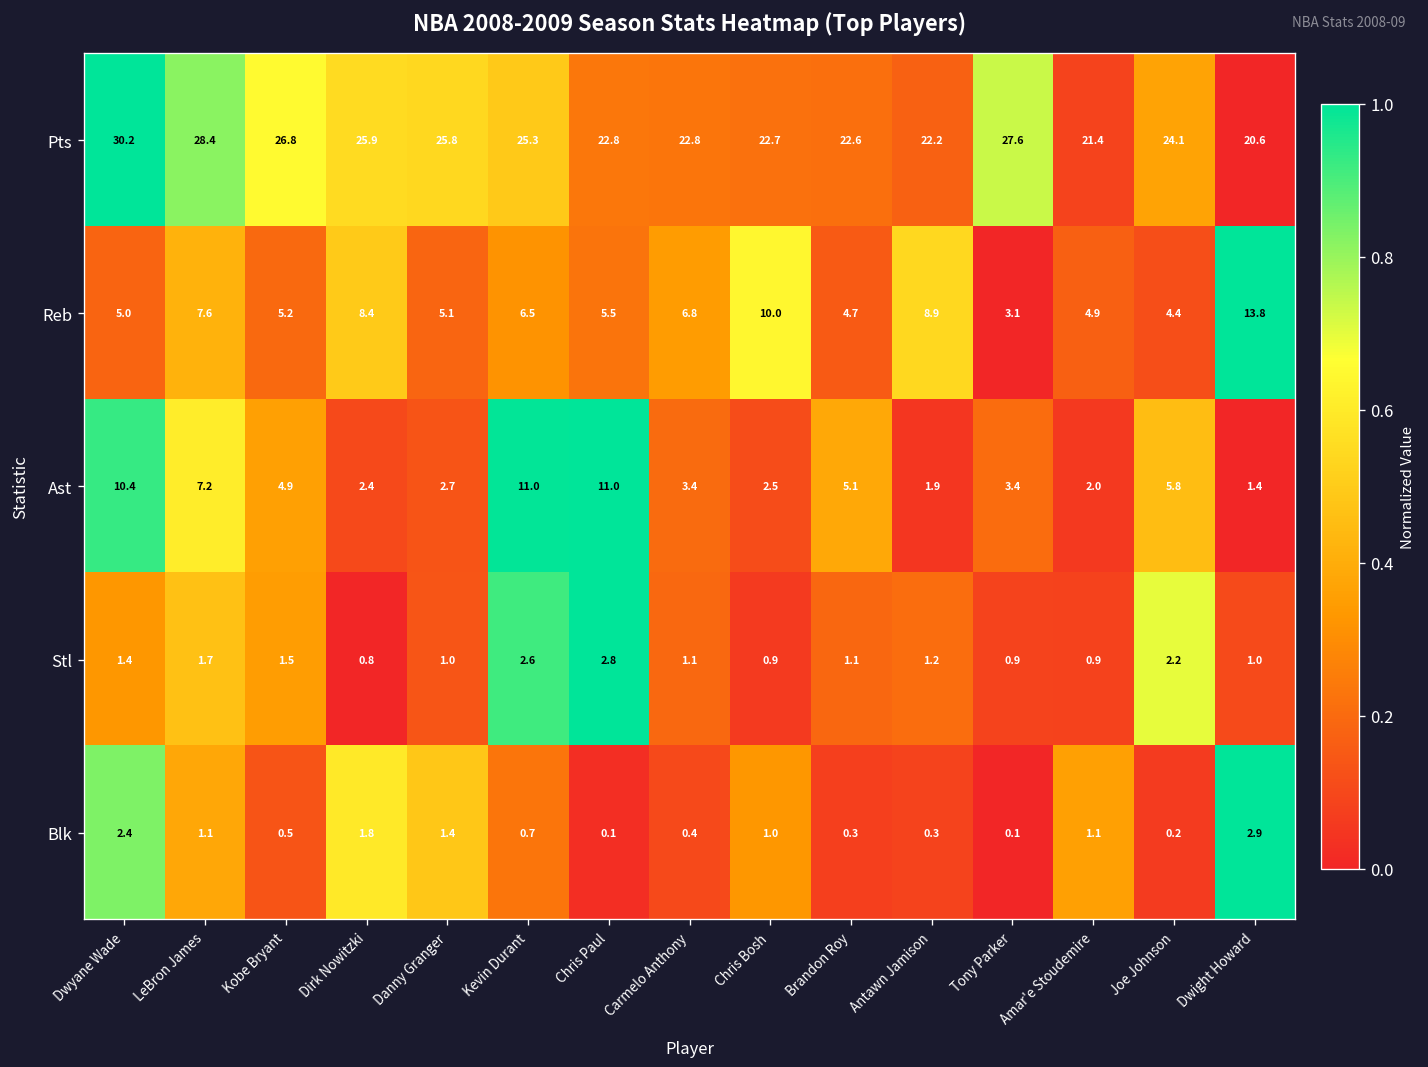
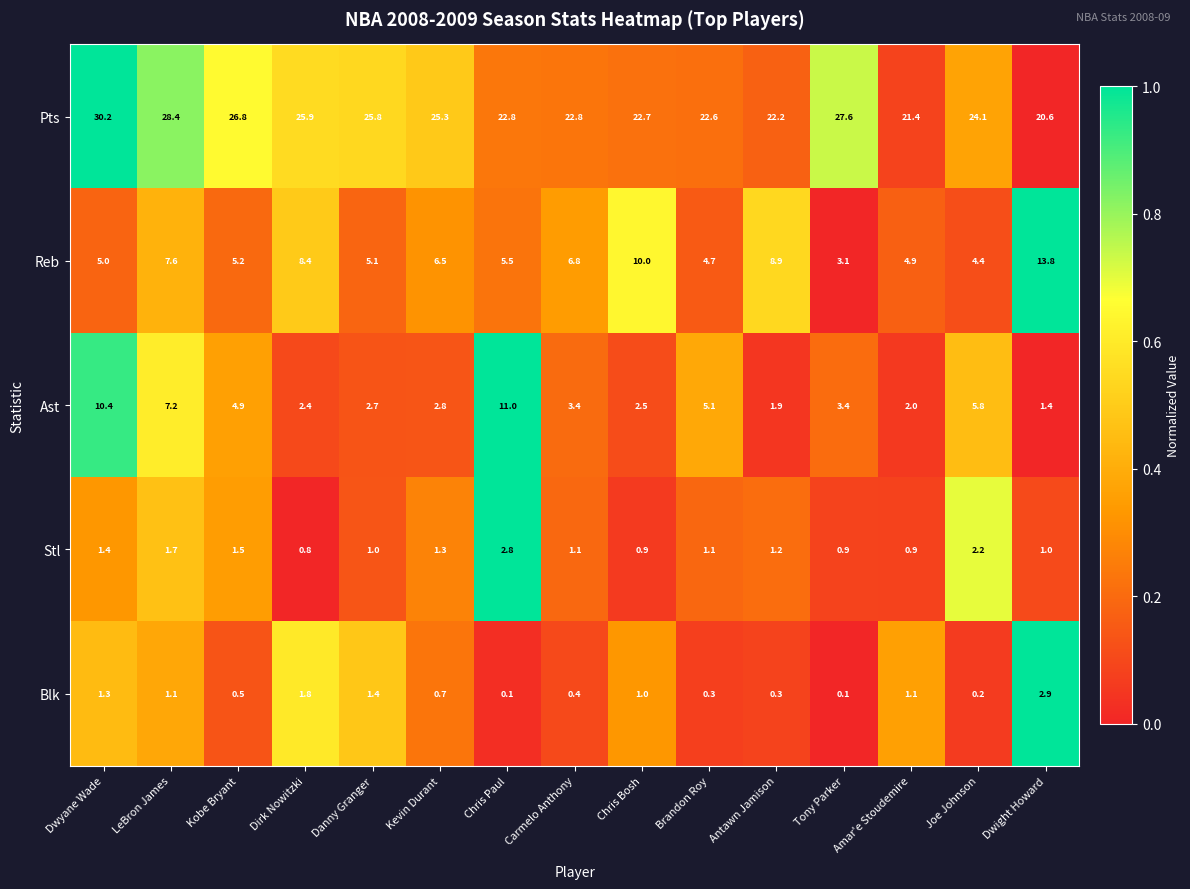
  {
    "Pts": {
      "Dwyane Wade": 30.2,
      "LeBron James": 28.4,
      "Kobe Bryant": 26.8,
      "Dirk Nowitzki": 25.9,
      "Danny Granger": 25.8,
      "Kevin Durant": 25.3,
      "Chris Paul": 22.8,
      "Carmelo Anthony": 22.8,
      "Chris Bosh": 22.7,
      "Brandon Roy": 22.6,
      "Antawn Jamison": 22.2,
      "Tony Parker": 27.6,
      "Amar'e Stoudemire": 21.4,
      "Joe Johnson": 24.1,
      "Dwight Howard": 20.6
    },
    "Reb": {
      "Dwyane Wade": 5.0,
      "LeBron James": 7.6,
      "Kobe Bryant": 5.2,
      "Dirk Nowitzki": 8.4,
      "Danny Granger": 5.1,
      "Kevin Durant": 6.5,
      "Chris Paul": 5.5,
      "Carmelo Anthony": 6.8,
      "Chris Bosh": 10.0,
      "Brandon Roy": 4.7,
      "Antawn Jamison": 8.9,
      "Tony Parker": 3.1,
      "Amar'e Stoudemire": 4.9,
      "Joe Johnson": 4.4,
      "Dwight Howard": 13.8
    },
    "Ast": {
      "Dwyane Wade": 10.4,
      "LeBron James": 7.2,
      "Kobe Bryant": 4.9,
      "Dirk Nowitzki": 2.4,
      "Danny Granger": 2.7,
-     "Kevin Durant": 11.0,
+     "Kevin Durant": 2.8,
      "Chris Paul": 11.0,
      "Carmelo Anthony": 3.4,
      "Chris Bosh": 2.5,
      "Brandon Roy": 5.1,
      "Antawn Jamison": 1.9,
      "Tony Parker": 3.4,
      "Amar'e Stoudemire": 2.0,
      "Joe Johnson": 5.8,
      "Dwight Howard": 1.4
    },
    "Stl": {
      "Dwyane Wade": 1.4,
      "LeBron James": 1.7,
      "Kobe Bryant": 1.5,
      "Dirk Nowitzki": 0.8,
      "Danny Granger": 1.0,
-     "Kevin Durant": 2.6,
+     "Kevin Durant": 1.3,
      "Chris Paul": 2.8,
      "Carmelo Anthony": 1.1,
      "Chris Bosh": 0.9,
      "Brandon Roy": 1.1,
      "Antawn Jamison": 1.2,
      "Tony Parker": 0.9,
      "Amar'e Stoudemire": 0.9,
      "Joe Johnson": 2.2,
      "Dwight Howard": 1.0
    },
    "Blk": {
-     "Dwyane Wade": 2.4,
+     "Dwyane Wade": 1.3,
      "LeBron James": 1.1,
      "Kobe Bryant": 0.5,
      "Dirk Nowitzki": 1.8,
      "Danny Granger": 1.4,
      "Kevin Durant": 0.7,
      "Chris Paul": 0.1,
      "Carmelo Anthony": 0.4,
      "Chris Bosh": 1.0,
      "Brandon Roy": 0.3,
      "Antawn Jamison": 0.3,
      "Tony Parker": 0.1,
      "Amar'e Stoudemire": 1.1,
      "Joe Johnson": 0.2,
      "Dwight Howard": 2.9
    }
  }
